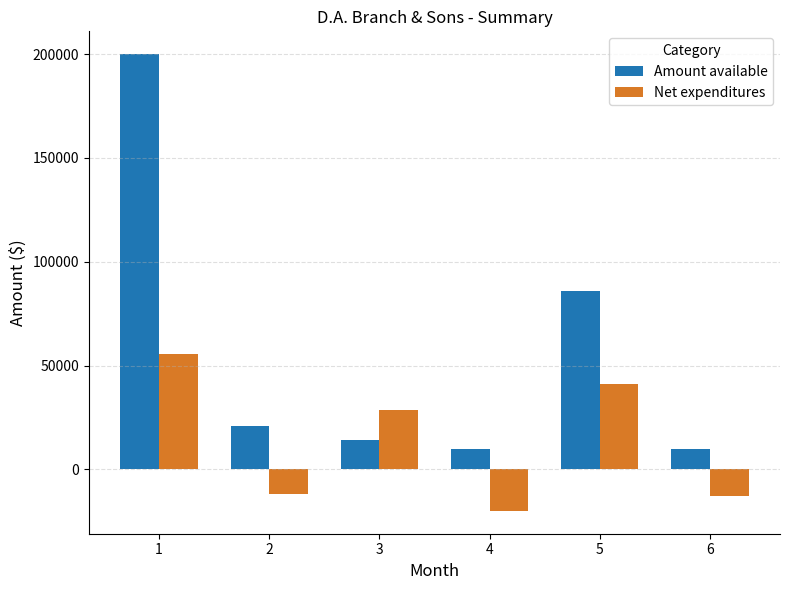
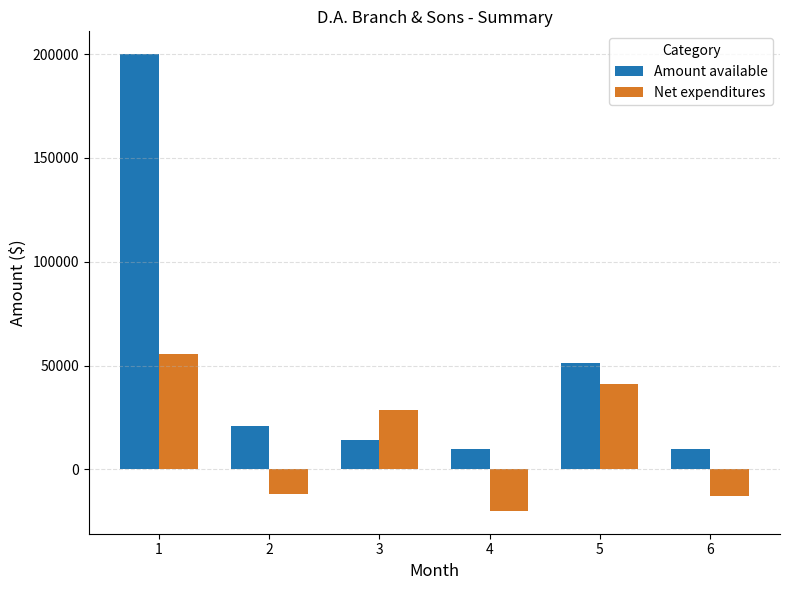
  {
    "Amount available": {
      "1": 200000,
      "2": 21000,
      "3": 14000,
      "4": 10000,
-     "5": 86000,
+     "5": 51000,
      "6": 10000
    },
    "Net expenditures": {
      "1": 55000,
      "2": -12000,
      "3": 29000,
      "4": -20000,
      "5": 41000,
      "6": -13000
    }
  }
